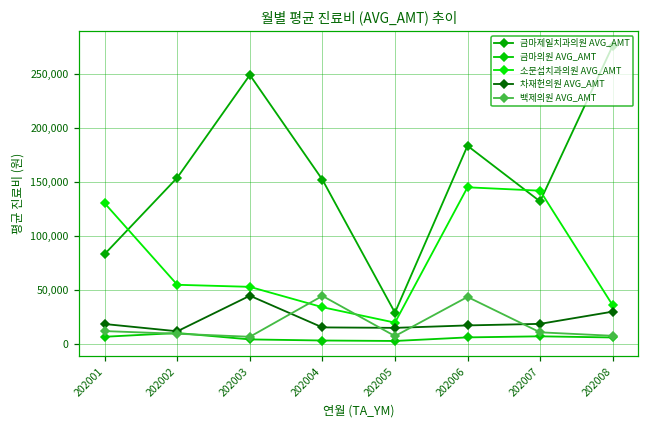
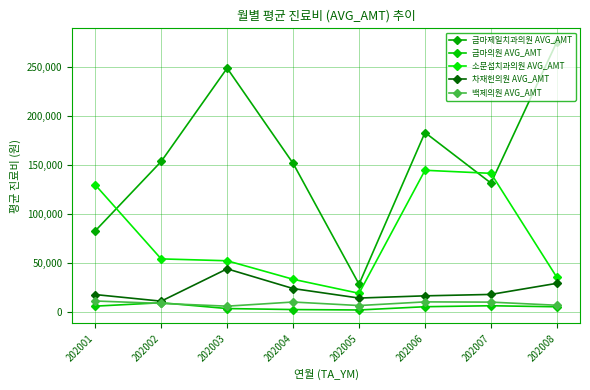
  {
    "차재헌의원 AVG_AMT": {
      "202001": "20,000",
      "202003": "40,000",
-     "202004": "15,000",
+     "202004": "24,000",
      "202005": "10,000",
      "202006": "20,000",
      "202007": "20,000",
      "202008": "30,000"
    },
    "백제의원 AVG_AMT": {
      "202001": "10,000",
-     "202004": "40,000",
+     "202004": "10,000",
      "202005": "10,000",
-     "202006": "40,000",
+     "202006": "10,000",
      "202007": "10,000"
    }
  }
